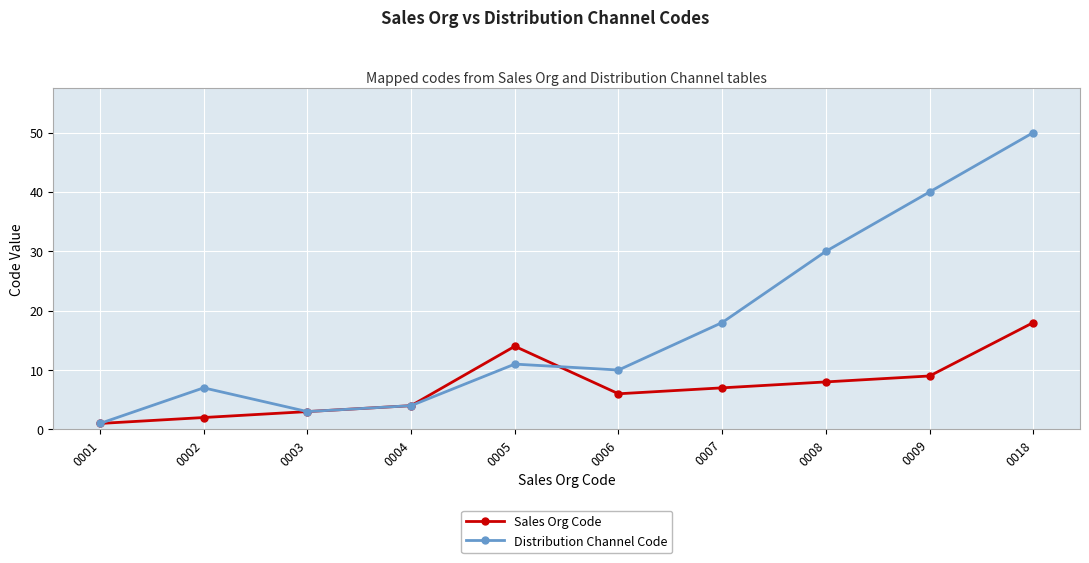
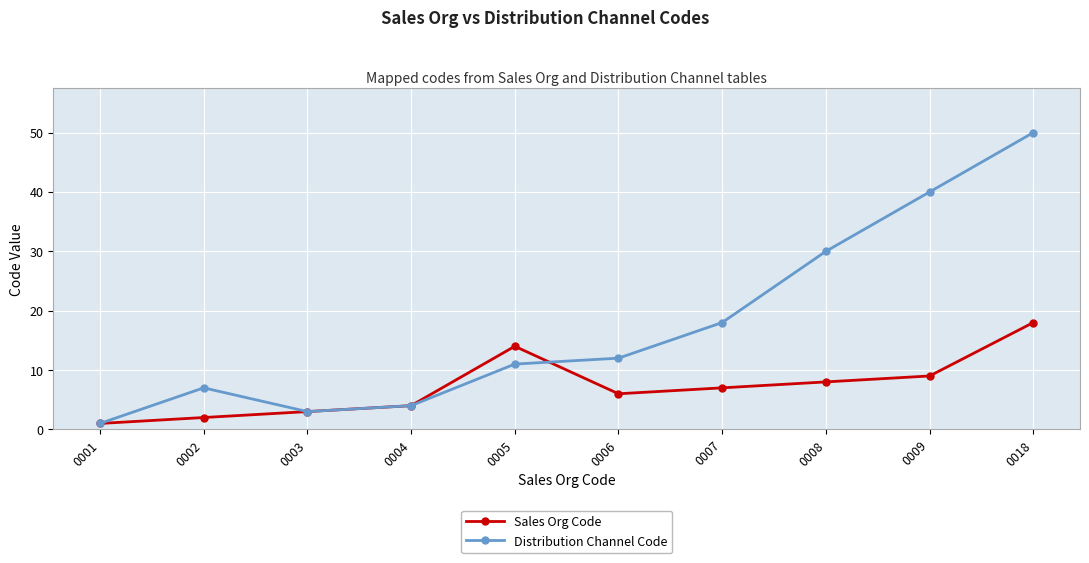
  {
    "Sales Org Code": {
      "0002": 2,
      "0005": 14,
      "0006": 6,
      "0007": 7,
      "0008": 8,
      "0009": 9,
      "0018": 18
    },
    "Distribution Channel Code": {
      "0002": 7,
      "0005": 11,
-     "0006": 10,
+     "0006": 12,
      "0007": 18,
      "0008": 30,
      "0009": 40,
      "0018": 50
    }
  }
